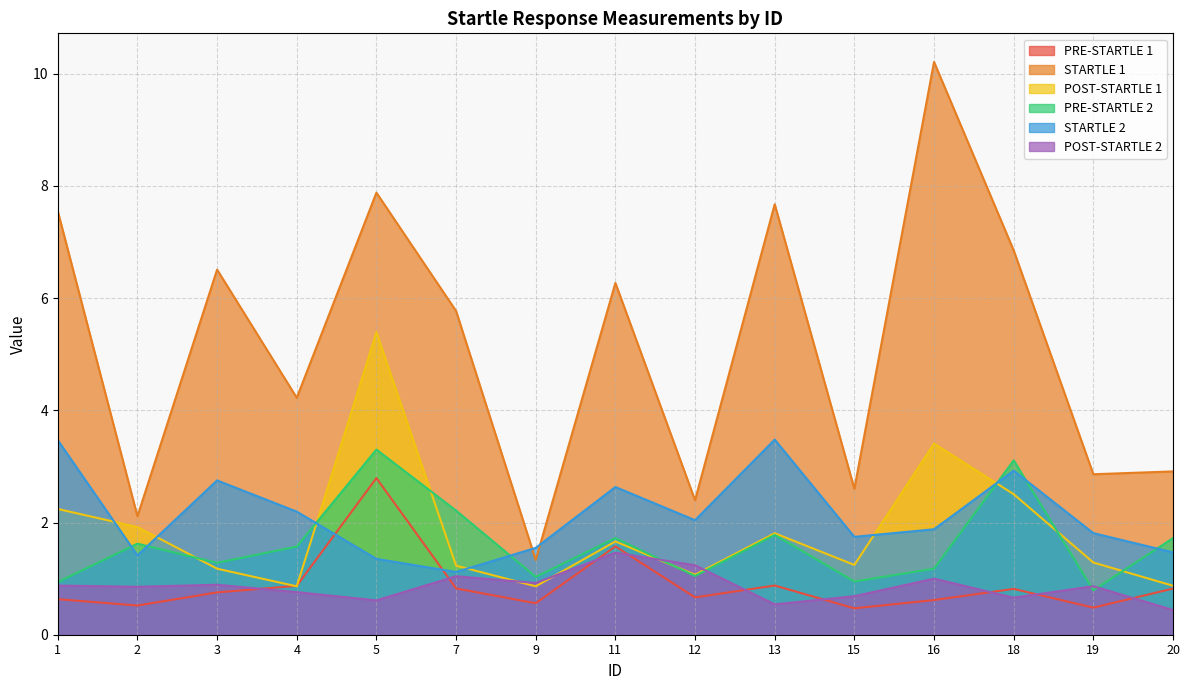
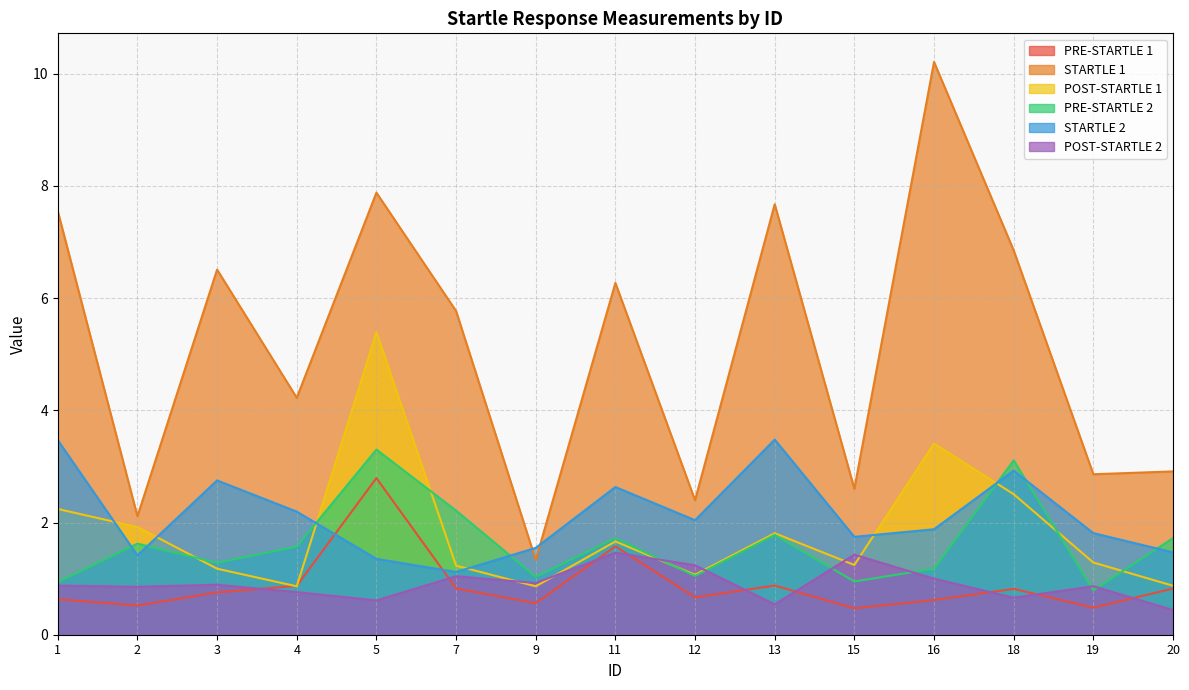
  {
    "POST-STARTLE 1": {
      "1": 2.2,
      "2": 1.9,
      "3": 1.2,
      "5": 5.4,
      "7": 1.2,
      "9": 0.9,
      "11": 1.7,
      "15": 1.2,
      "16": 3.4,
      "18": 2.5,
      "19": 1.3,
      "20": 0.9
    },
    "PRE-STARTLE 2": {
      "1": 0.9,
      "2": 1.6,
      "3": 1.3,
      "4": 1.6,
      "5": 3.3,
      "7": 2.2,
      "9": 1.0,
      "11": 1.7,
      "15": 0.9,
      "16": 1.2,
      "18": 3.1,
      "19": 0.8,
      "20": 1.7
    },
    "STARTLE 2": {
      "1": 3.5,
      "2": 1.4,
      "3": 2.8,
      "4": 2.2,
      "5": 1.4,
      "7": 1.1,
      "9": 1.5,
      "11": 2.6,
      "12": 2.0,
      "13": 3.5,
      "15": 1.7,
      "16": 1.9,
      "18": 2.9,
      "19": 1.8,
      "20": 1.5
    },
    "POST-STARTLE 2": {
      "1": 0.9,
      "2": 0.9,
      "3": 0.9,
      "4": 0.8,
      "5": 0.6,
      "7": 1.0,
      "9": 0.9,
      "11": 1.5,
      "12": 1.2,
      "13": 0.5,
-     "15": 0.7,
+     "15": 1.4,
      "16": 1.0,
      "18": 0.7,
      "19": 0.9,
      "20": 0.4
    }
  }
